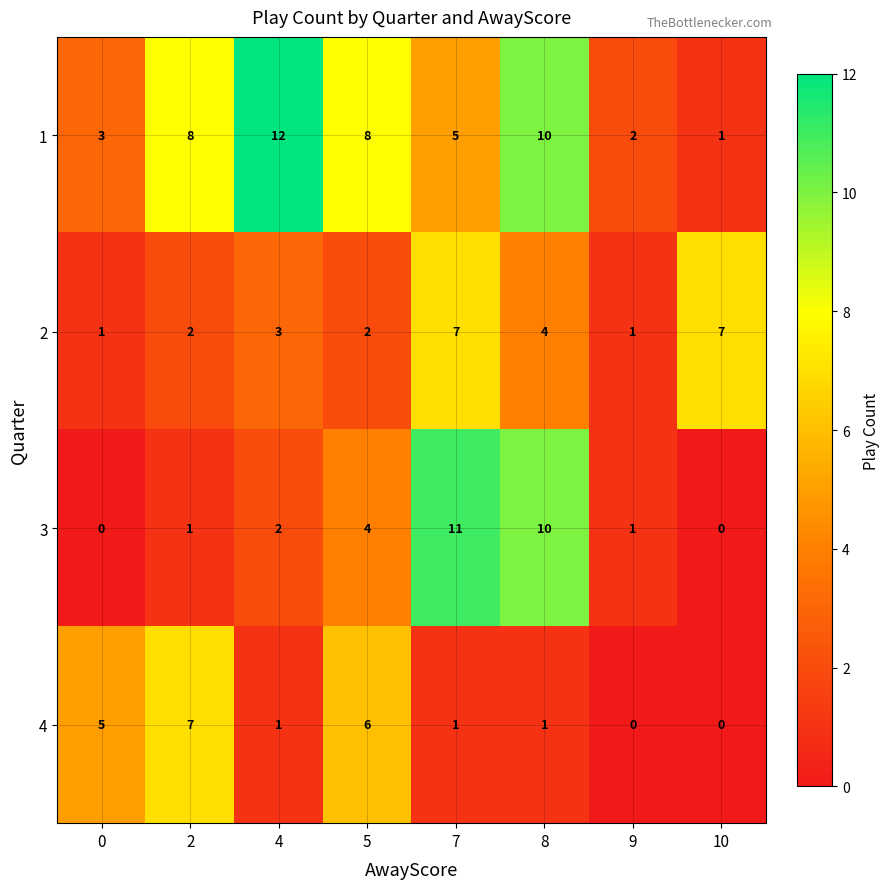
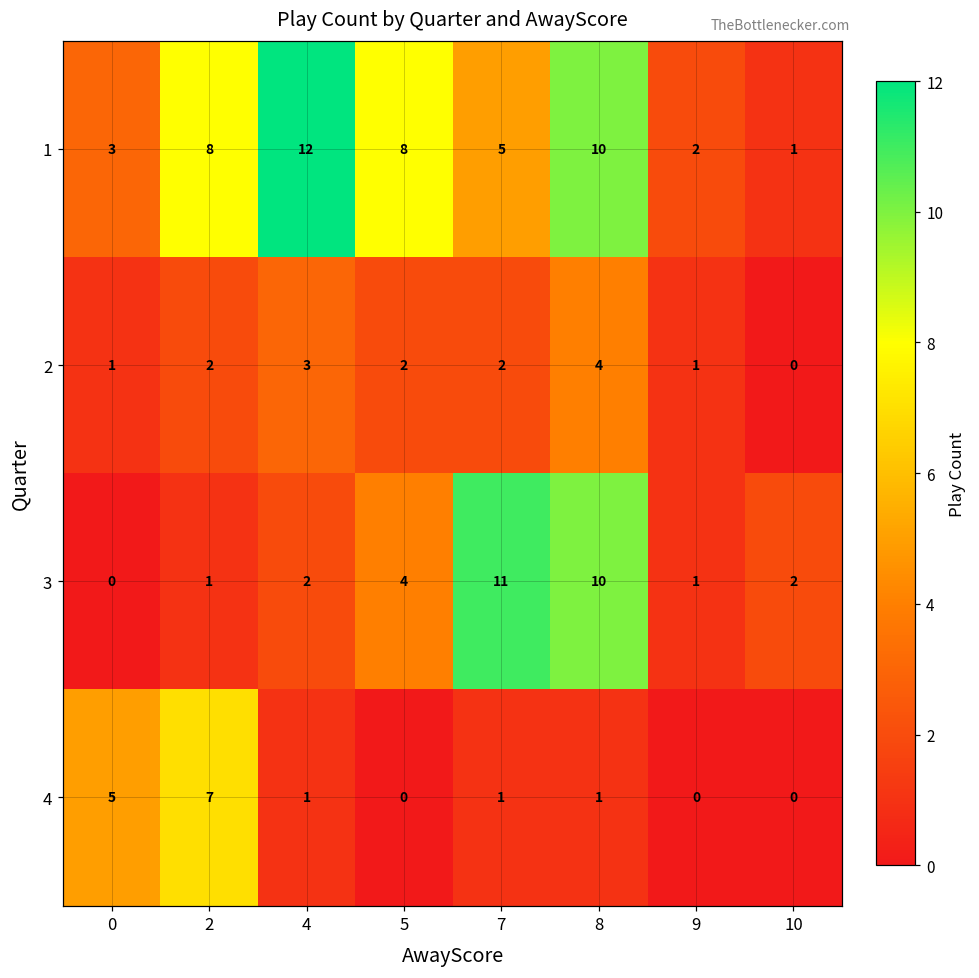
  {
    "1": {
      "0": 3,
      "2": 8,
      "4": 12,
      "5": 8,
      "7": 5,
      "8": 10,
      "9": 2,
      "10": 1
    },
    "2": {
      "0": 1,
      "2": 2,
      "4": 3,
      "5": 2,
-     "7": 7,
+     "7": 2,
      "8": 4,
      "9": 1,
-     "10": 7
+     "10": 0
    },
    "3": {
      "0": 0,
      "2": 1,
      "4": 2,
      "5": 4,
      "7": 11,
      "8": 10,
      "9": 1,
-     "10": 0
+     "10": 2
    },
    "4": {
      "0": 5,
      "2": 7,
      "4": 1,
-     "5": 6,
+     "5": 0,
      "7": 1,
      "8": 1,
      "9": 0,
      "10": 0
    }
  }
